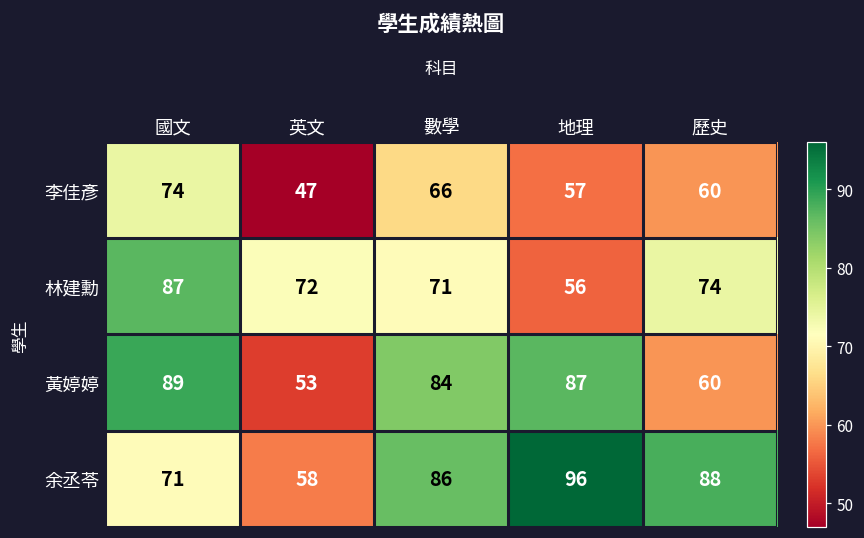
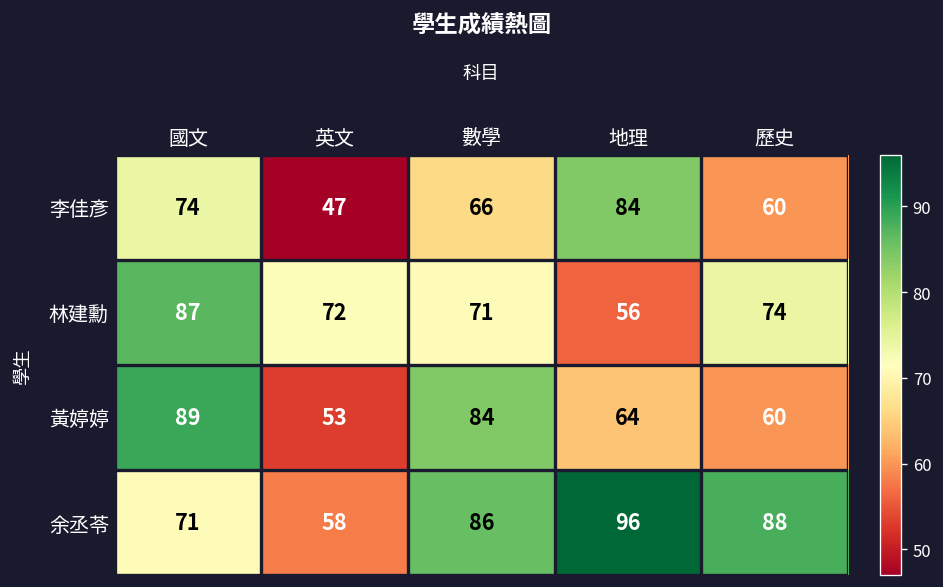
  {
    "李佳彥": {
      "國文": 74,
      "英文": 47,
      "數學": 66,
-     "地理": 57,
+     "地理": 84,
      "歷史": 60
    },
    "林建勳": {
      "國文": 87,
      "英文": 72,
      "數學": 71,
      "地理": 56,
      "歷史": 74
    },
    "黃婷婷": {
      "國文": 89,
      "英文": 53,
      "數學": 84,
-     "地理": 87,
+     "地理": 64,
      "歷史": 60
    },
    "余丞苓": {
      "國文": 71,
      "英文": 58,
      "數學": 86,
      "地理": 96,
      "歷史": 88
    }
  }
